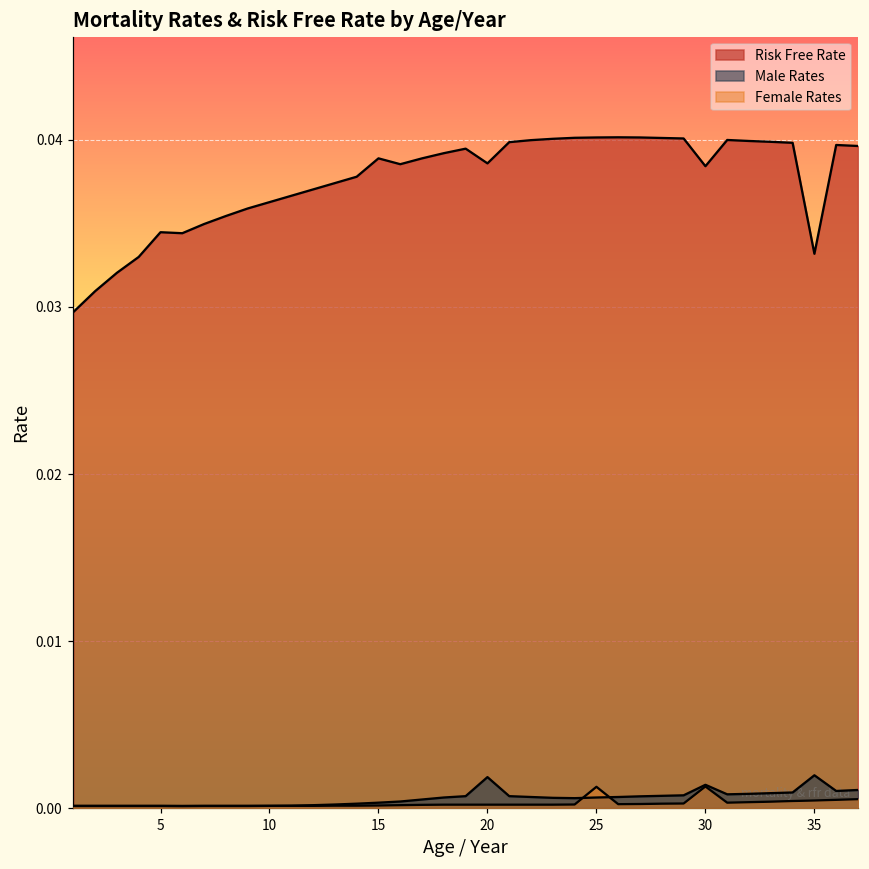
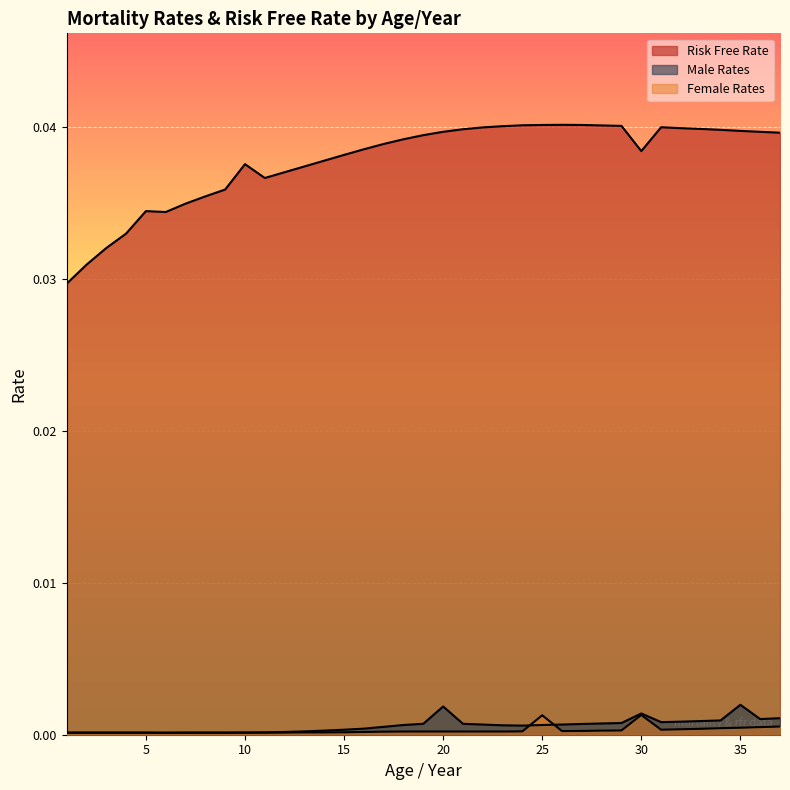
  {
    "Risk Free Rate": {
      "5": 0.0345,
-     "10": 0.0363,
-     "15": 0.0389,
-     "20": 0.0386,
+     "10": 0.0376,
+     "15": 0.0382,
+     "20": 0.0397,
      "25": 0.0401,
      "30": 0.0384,
-     "35": 0.0332
+     "35": 0.0398
    },
    "Male Rates": {
      "15": 0.0003,
      "20": 0.0019,
      "25": 0.0006,
      "35": 0.0020
    },
    "Female Rates": {
      "15": 0.0002,
      "20": 0.0002,
      "25": 0.0013,
      "35": 0.0005
    }
  }
